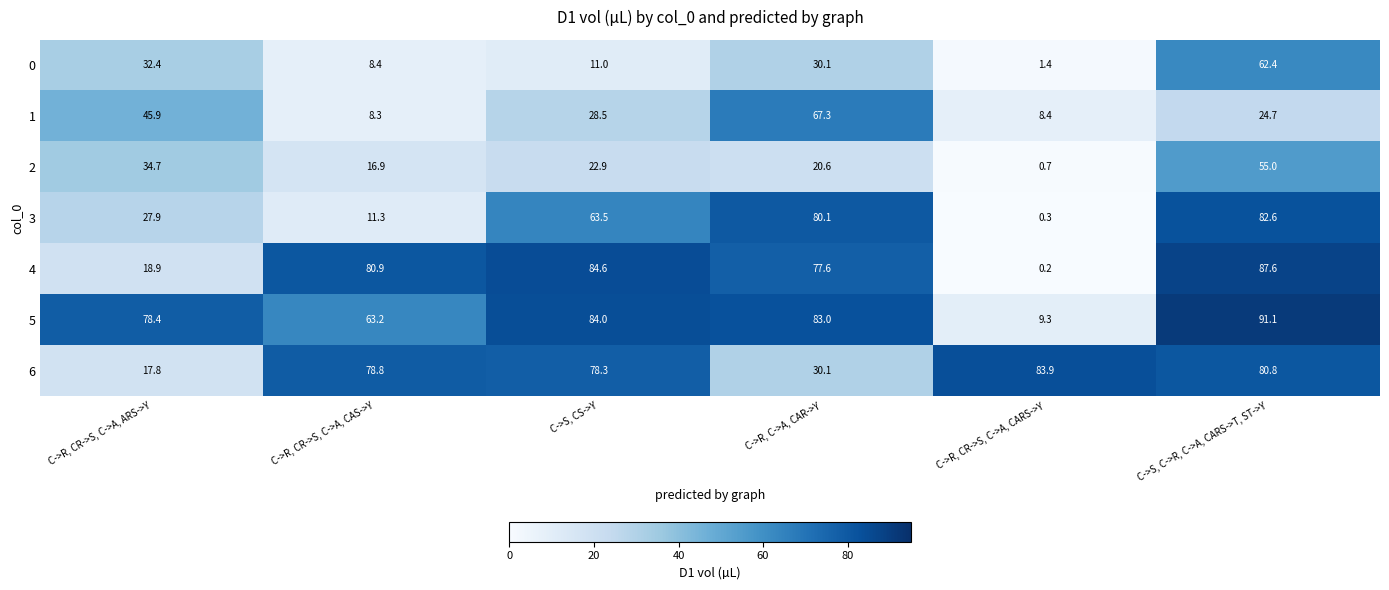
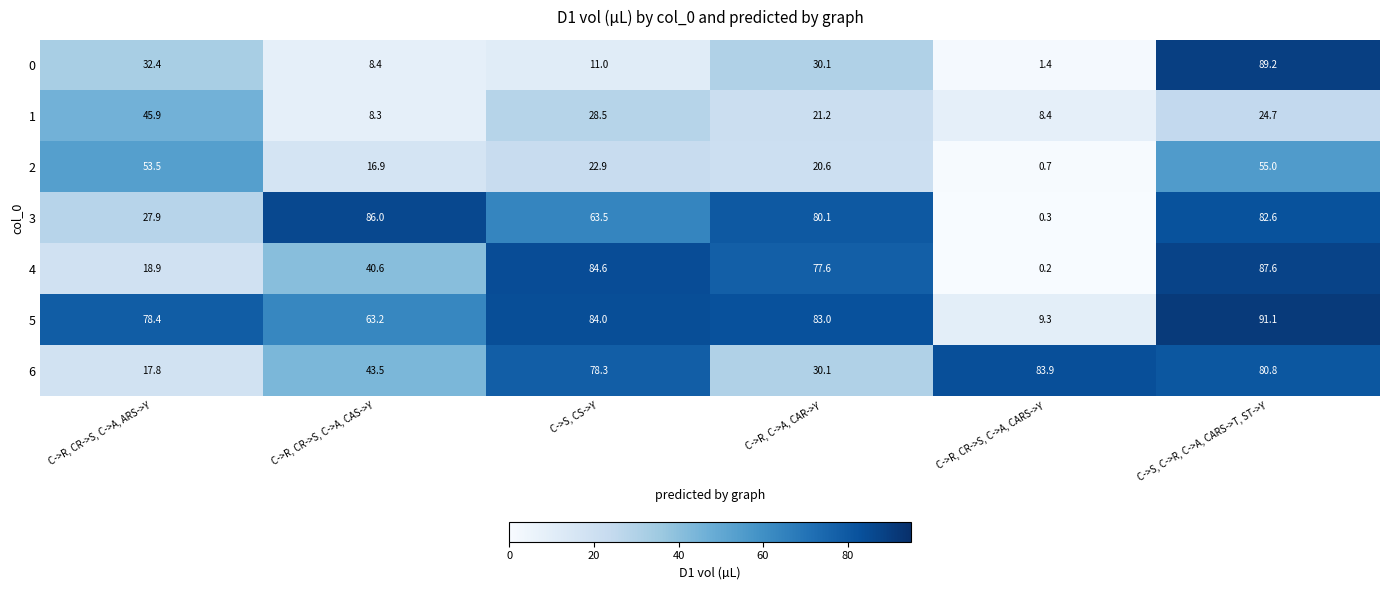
  {
    "0": {
      "C->R, CR->S, C->A, ARS->Y": 32.4,
      "C->R, CR->S, C->A, CAS->Y": 8.4,
      "C->S, CS->Y": 11.0,
      "C->R, C->A, CAR->Y": 30.1,
      "C->R, CR->S, C->A, CARS->Y": 1.4,
-     "C->S, C->R, C->A, CARS->T, ST->Y": 62.4
+     "C->S, C->R, C->A, CARS->T, ST->Y": 89.2
    },
    "1": {
      "C->R, CR->S, C->A, ARS->Y": 45.9,
      "C->R, CR->S, C->A, CAS->Y": 8.3,
      "C->S, CS->Y": 28.5,
-     "C->R, C->A, CAR->Y": 67.3,
+     "C->R, C->A, CAR->Y": 21.2,
      "C->R, CR->S, C->A, CARS->Y": 8.4,
      "C->S, C->R, C->A, CARS->T, ST->Y": 24.7
    },
    "2": {
-     "C->R, CR->S, C->A, ARS->Y": 34.7,
+     "C->R, CR->S, C->A, ARS->Y": 53.5,
      "C->R, CR->S, C->A, CAS->Y": 16.9,
      "C->S, CS->Y": 22.9,
      "C->R, C->A, CAR->Y": 20.6,
      "C->R, CR->S, C->A, CARS->Y": 0.7,
      "C->S, C->R, C->A, CARS->T, ST->Y": 55.0
    },
    "3": {
      "C->R, CR->S, C->A, ARS->Y": 27.9,
-     "C->R, CR->S, C->A, CAS->Y": 11.3,
+     "C->R, CR->S, C->A, CAS->Y": 86.0,
      "C->S, CS->Y": 63.5,
      "C->R, C->A, CAR->Y": 80.1,
      "C->R, CR->S, C->A, CARS->Y": 0.3,
      "C->S, C->R, C->A, CARS->T, ST->Y": 82.6
    },
    "4": {
      "C->R, CR->S, C->A, ARS->Y": 18.9,
-     "C->R, CR->S, C->A, CAS->Y": 80.9,
+     "C->R, CR->S, C->A, CAS->Y": 40.6,
      "C->S, CS->Y": 84.6,
      "C->R, C->A, CAR->Y": 77.6,
      "C->R, CR->S, C->A, CARS->Y": 0.2,
      "C->S, C->R, C->A, CARS->T, ST->Y": 87.6
    },
    "5": {
      "C->R, CR->S, C->A, ARS->Y": 78.4,
      "C->R, CR->S, C->A, CAS->Y": 63.2,
      "C->S, CS->Y": 84.0,
      "C->R, C->A, CAR->Y": 83.0,
      "C->R, CR->S, C->A, CARS->Y": 9.3,
      "C->S, C->R, C->A, CARS->T, ST->Y": 91.1
    },
    "6": {
      "C->R, CR->S, C->A, ARS->Y": 17.8,
-     "C->R, CR->S, C->A, CAS->Y": 78.8,
+     "C->R, CR->S, C->A, CAS->Y": 43.5,
      "C->S, CS->Y": 78.3,
      "C->R, C->A, CAR->Y": 30.1,
      "C->R, CR->S, C->A, CARS->Y": 83.9,
      "C->S, C->R, C->A, CARS->T, ST->Y": 80.8
    }
  }
